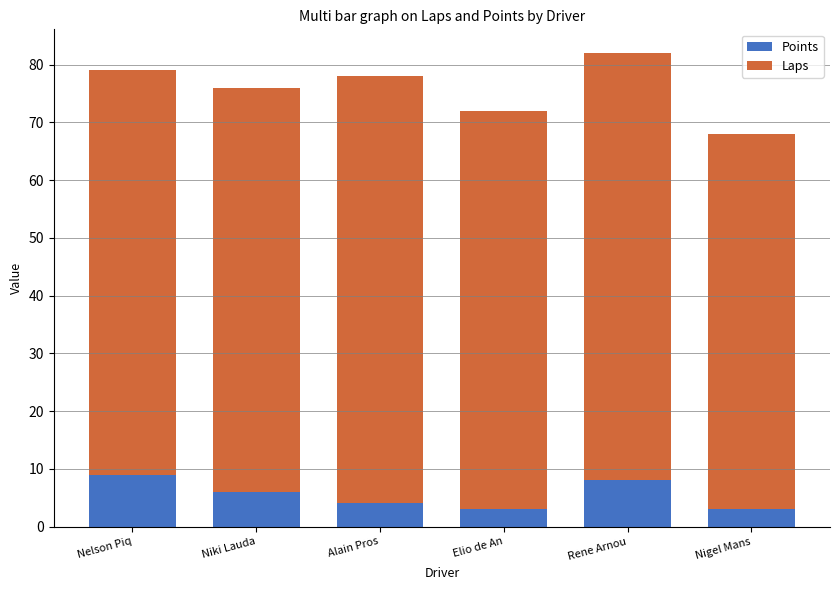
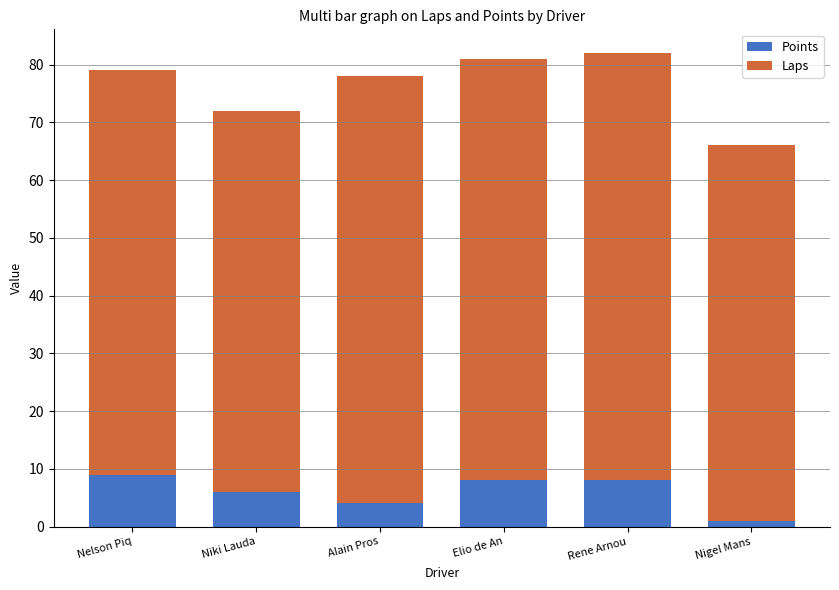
  {
    "Points": {
      "Nelson Piq": 9,
      "Niki Lauda": 6,
      "Alain Pros": 4,
-     "Elio de An": 3,
+     "Elio de An": 8,
      "Rene Arnou": 8,
-     "Nigel Mans": 3
+     "Nigel Mans": 1
    },
    "Laps": {
      "Nelson Piq": 70,
-     "Niki Lauda": 70,
+     "Niki Lauda": 66,
      "Alain Pros": 74,
-     "Elio de An": 69,
+     "Elio de An": 73,
      "Rene Arnou": 74,
      "Nigel Mans": 65
    }
  }
